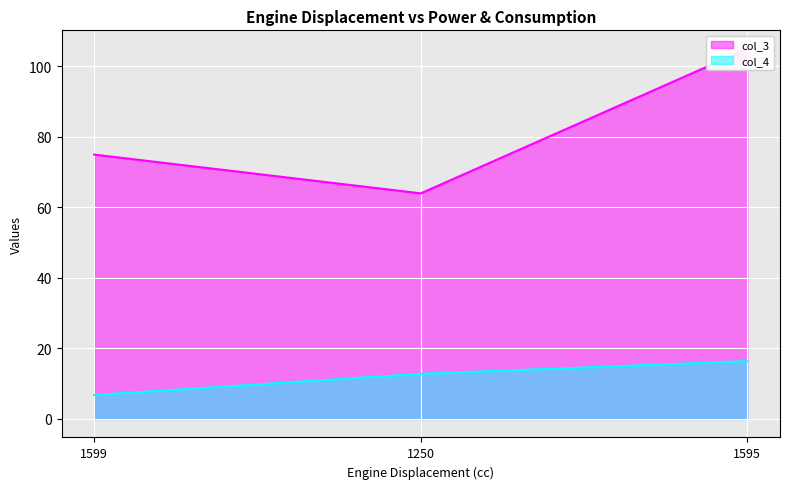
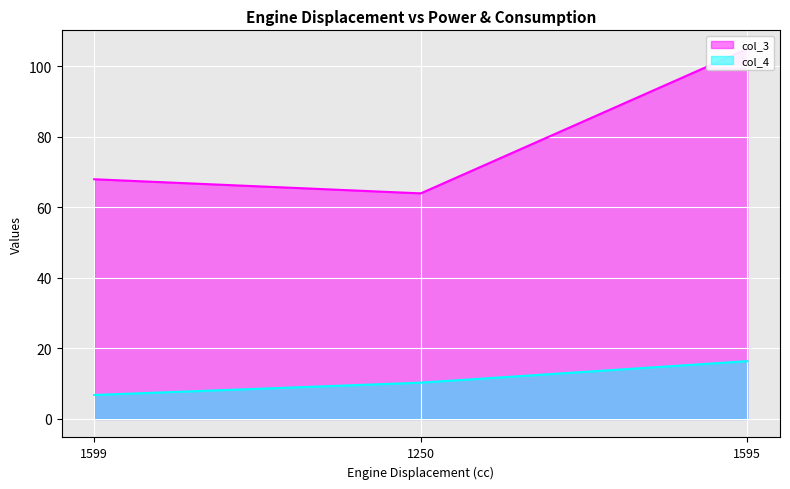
  {
    "col_3": {
-     "1599": 75,
+     "1599": 68,
      "1250": 64
    },
    "col_4": {
      "1599": 7,
-     "1250": 13,
+     "1250": 10,
      "1595": 16
    }
  }
